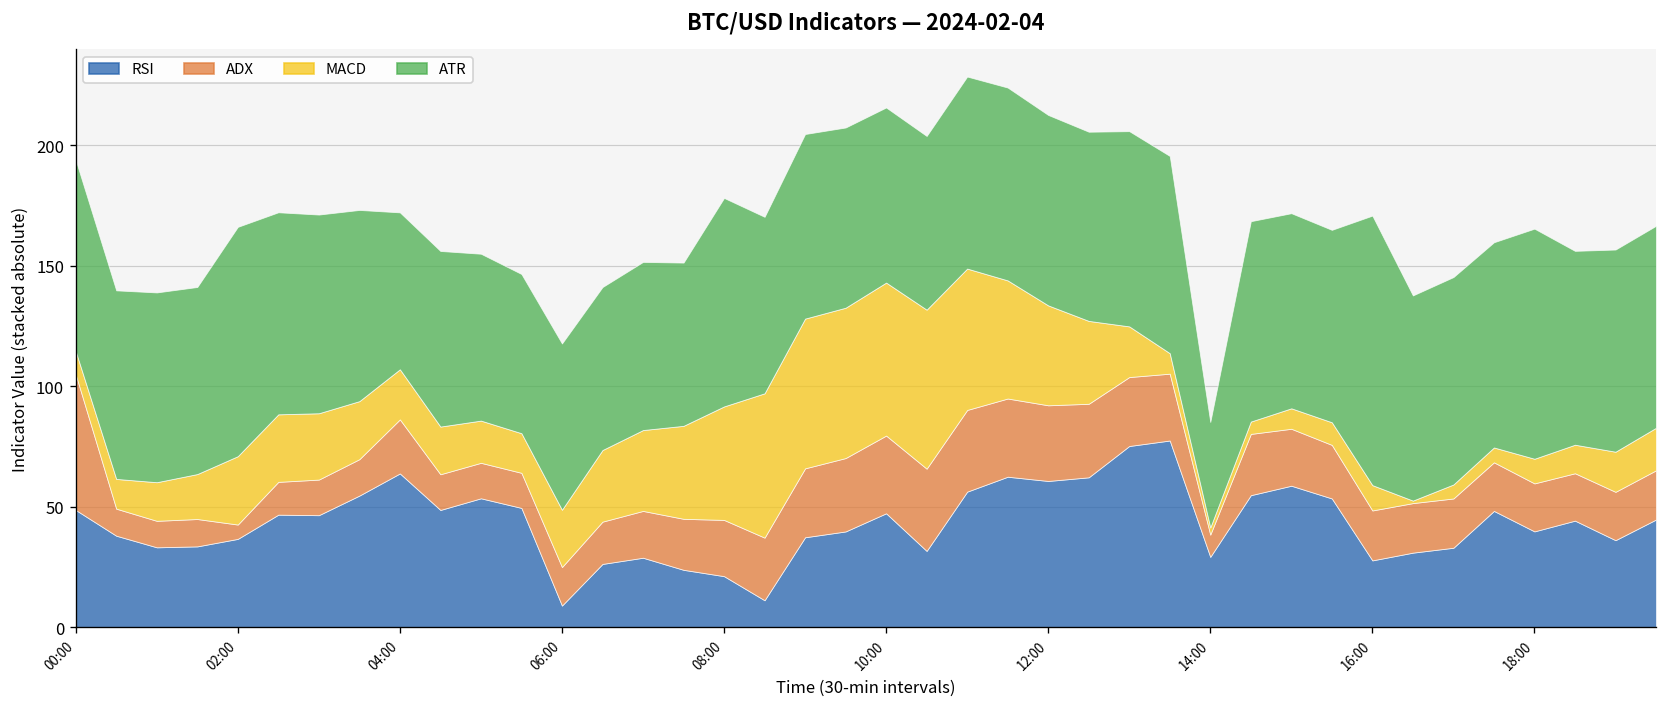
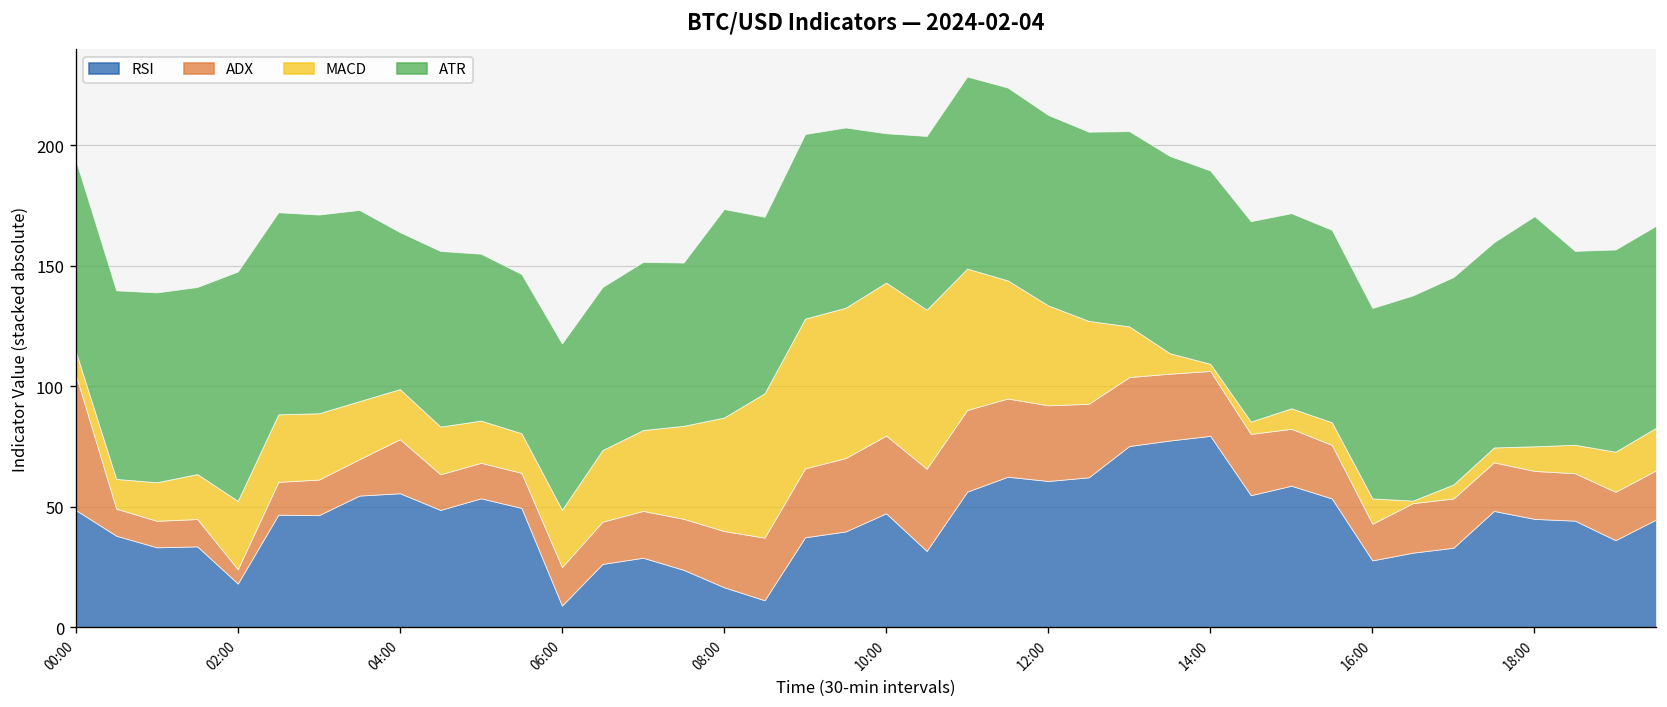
  {
    "RSI": {
      "00:00": 49,
-     "02:00": 37,
-     "04:00": 64,
+     "02:00": 18,
+     "04:00": 56,
      "06:00": 9,
-     "08:00": 21,
+     "08:00": 17,
      "10:00": 47,
      "12:00": 61,
-     "14:00": 29,
+     "14:00": 79,
      "16:00": 28,
-     "18:00": 40
+     "18:00": 45
    },
    "ADX": {
      "00:00": 56,
      "02:00": 6,
      "04:00": 22,
      "06:00": 16,
      "08:00": 23,
      "10:00": 32,
      "12:00": 31,
-     "14:00": 9,
-     "16:00": 21,
+     "14:00": 27,
+     "16:00": 15,
      "18:00": 20
    },
    "MACD": {
      "00:00": 10,
      "02:00": 28,
      "04:00": 21,
      "06:00": 24,
      "08:00": 47,
      "10:00": 63,
      "12:00": 41,
      "14:00": 3,
      "16:00": 11,
      "18:00": 10
    },
    "ATR": {
      "00:00": 79,
      "02:00": 95,
      "04:00": 65,
      "06:00": 69,
      "08:00": 86,
-     "10:00": 73,
+     "10:00": 62,
      "12:00": 79,
-     "14:00": 44,
-     "16:00": 112,
+     "14:00": 80,
+     "16:00": 79,
      "18:00": 95
    }
  }
